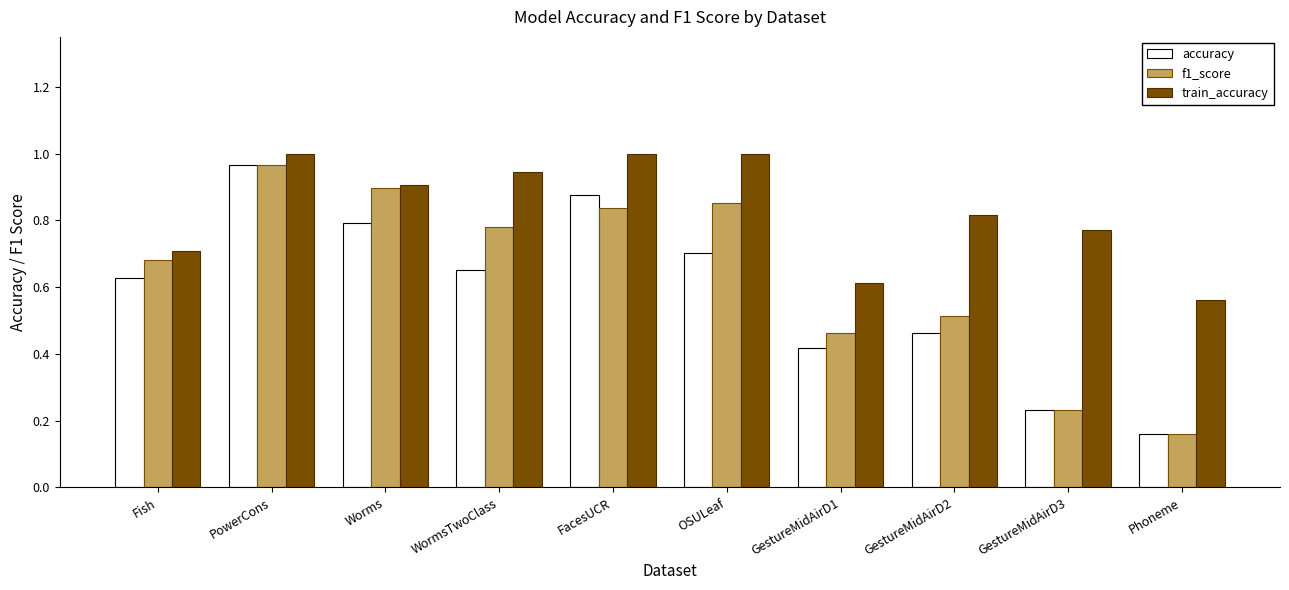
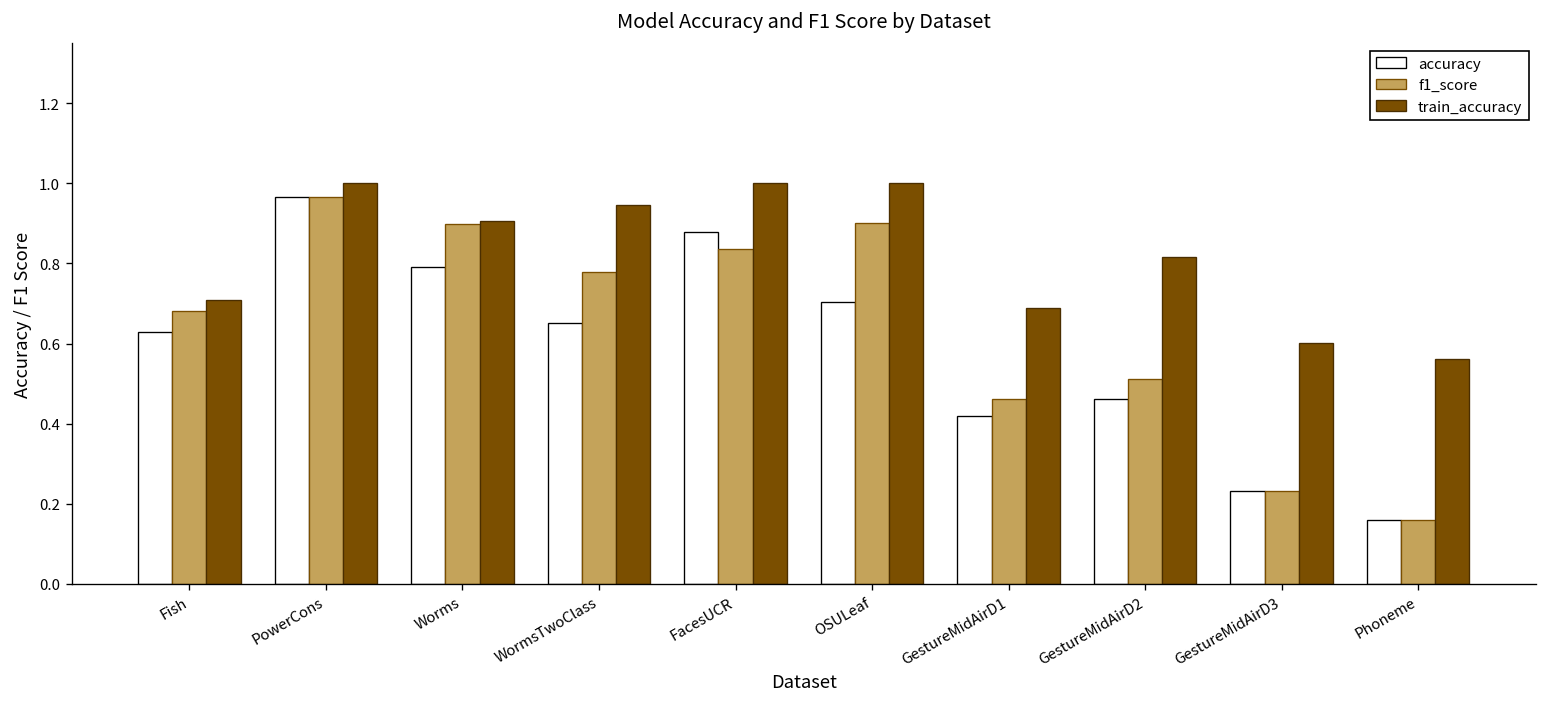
  {
    "accuracy": {
      "Fish": 0.63,
      "PowerCons": 0.97,
      "Worms": 0.79,
      "WormsTwoClass": 0.65,
      "FacesUCR": 0.88,
      "OSULeaf": 0.70,
      "GestureMidAirD1": 0.42,
      "GestureMidAirD2": 0.46,
      "GestureMidAirD3": 0.23,
      "Phoneme": 0.16
    },
    "f1_score": {
      "Fish": 0.68,
      "PowerCons": 0.97,
      "Worms": 0.90,
      "WormsTwoClass": 0.78,
      "FacesUCR": 0.84,
-     "OSULeaf": 0.85,
+     "OSULeaf": 0.90,
      "GestureMidAirD1": 0.46,
      "GestureMidAirD2": 0.51,
      "GestureMidAirD3": 0.23,
      "Phoneme": 0.16
    },
    "train_accuracy": {
      "Fish": 0.71,
      "PowerCons": 1.00,
      "Worms": 0.91,
      "WormsTwoClass": 0.94,
      "FacesUCR": 1.00,
      "OSULeaf": 1.00,
-     "GestureMidAirD1": 0.61,
+     "GestureMidAirD1": 0.69,
      "GestureMidAirD2": 0.82,
-     "GestureMidAirD3": 0.77,
+     "GestureMidAirD3": 0.60,
      "Phoneme": 0.56
    }
  }
